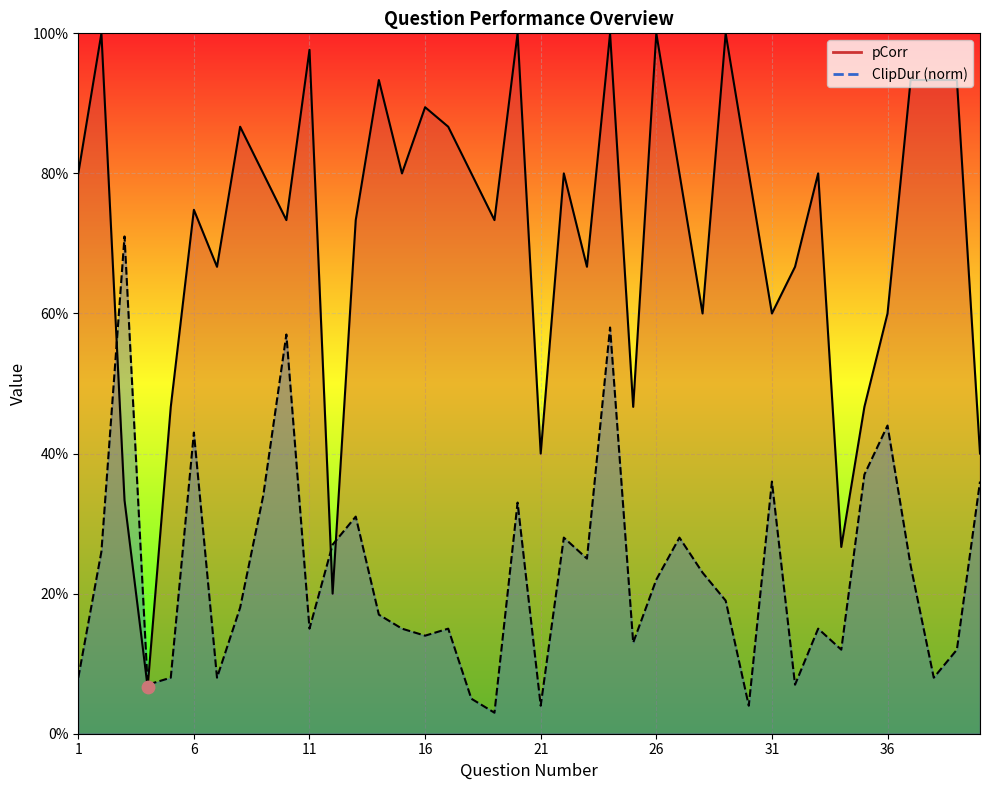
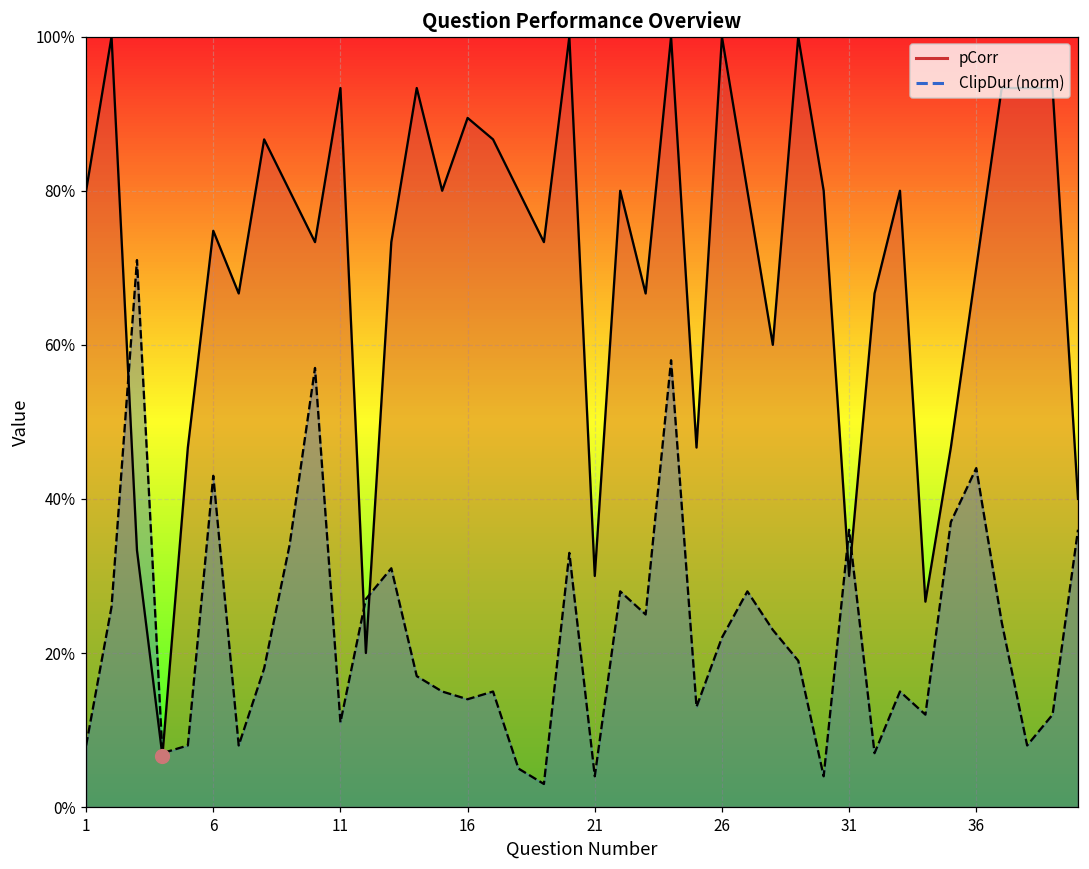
  {
    "pCorr": {
      "1": "80%",
      "6": "75%",
-     "11": "98%",
+     "11": "93%",
      "16": "89%",
-     "21": "40%",
+     "21": "30%",
      "26": "100%",
-     "31": "60%",
-     "36": "60%"
+     "31": "30%",
+     "36": "70%"
    },
    "ClipDur (norm)": {
      "1": "8%",
      "6": "43%",
-     "11": "15%",
+     "11": "11%",
      "16": "14%",
      "21": "4%",
      "26": "22%",
      "31": "36%",
      "36": "44%"
    }
  }
